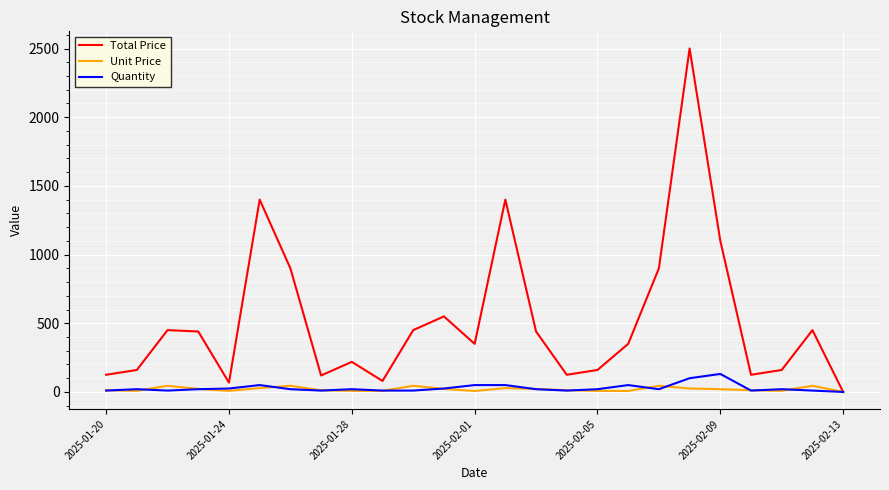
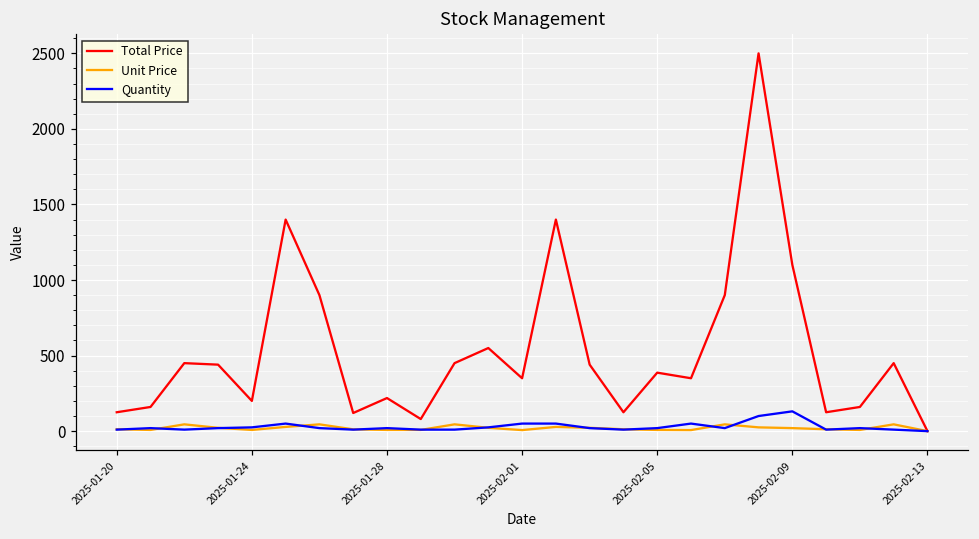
  {
    "Total Price": {
      "2025-01-20": 130,
-     "2025-01-24": 70,
+     "2025-01-24": 200,
      "2025-01-28": 220,
      "2025-02-01": 350,
-     "2025-02-05": 160,
+     "2025-02-05": 390,
      "2025-02-09": 1100
    },
    "Unit Price": {
      "2025-02-01": 10,
      "2025-02-09": 20
    },
    "Quantity": {
      "2025-02-01": 50,
      "2025-02-09": 130
    }
  }
